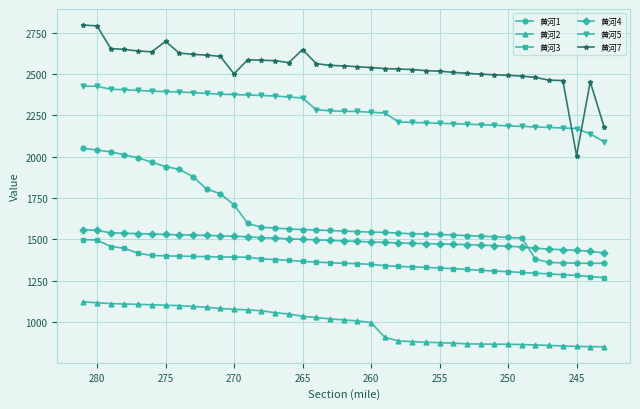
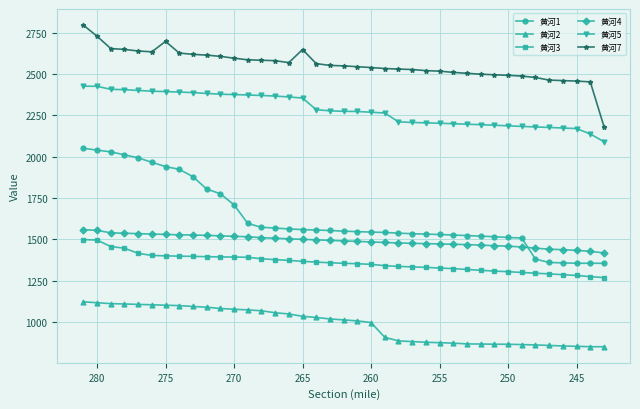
  {
    "黄河7": {
-     "280": 2790,
+     "280": 2730,
      "275": 2700,
-     "270": 2500,
+     "270": 2600,
      "265": 2650,
      "260": 2540,
      "255": 2520,
      "250": 2490,
-     "245": 2010
+     "245": 2460
    }
  }
